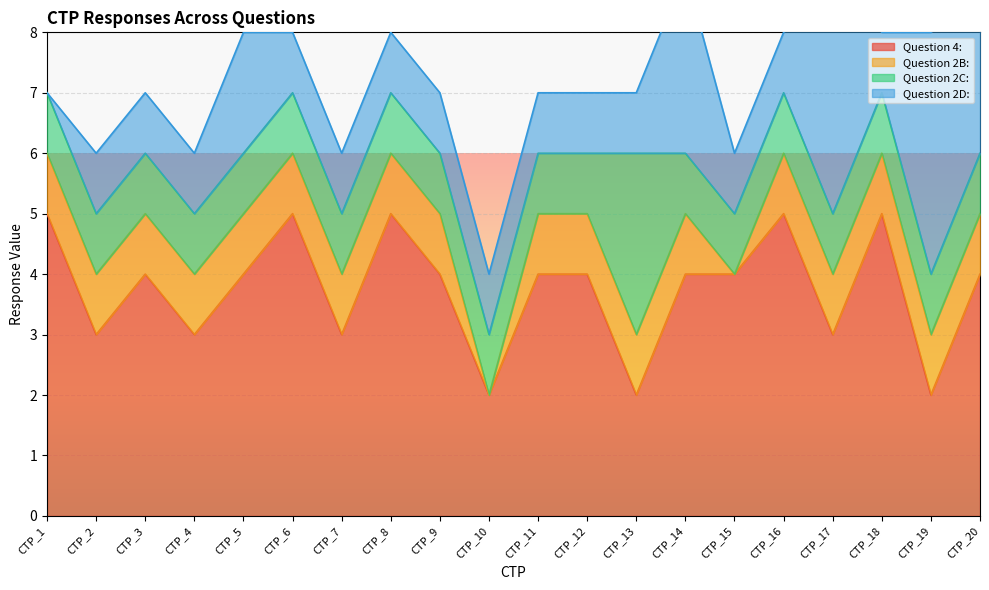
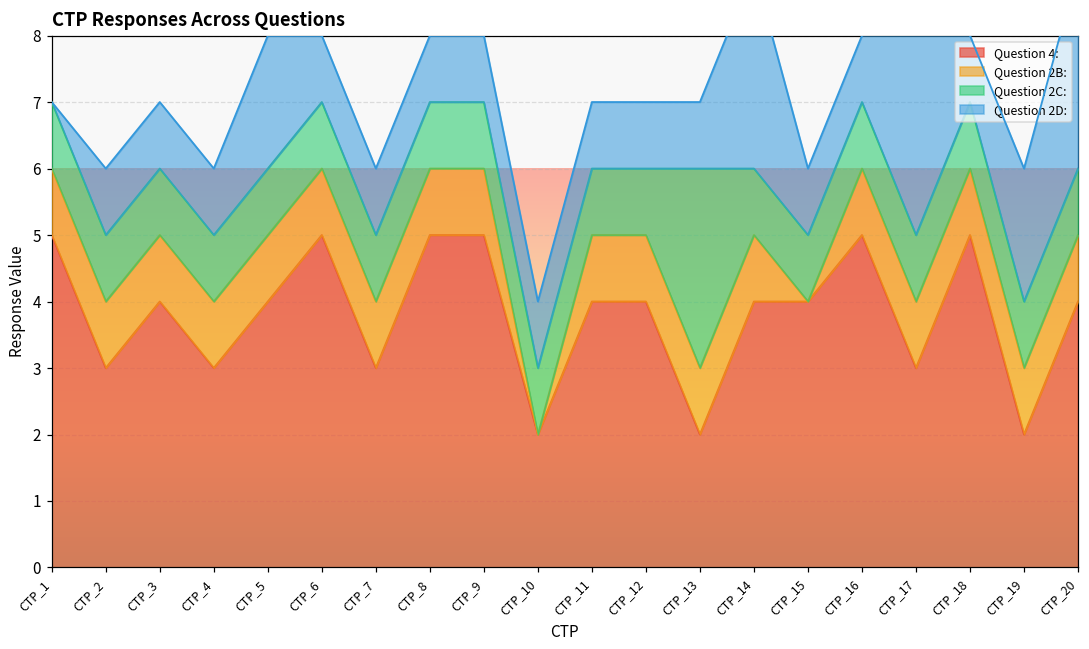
  {
    "Question 4:": {
      "CTP_1": 5,
      "CTP_2": 3,
      "CTP_3": 4,
      "CTP_4": 3,
      "CTP_5": 4,
      "CTP_6": 5,
      "CTP_7": 3,
      "CTP_8": 5,
-     "CTP_9": 4,
+     "CTP_9": 5,
      "CTP_11": 4,
      "CTP_12": 4,
      "CTP_13": 2,
      "CTP_14": 4,
      "CTP_16": 5,
      "CTP_17": 3,
      "CTP_18": 5,
      "CTP_19": 2,
      "CTP_20": 4
    },
    "Question 2B:": {
      "CTP_1": 6,
      "CTP_2": 4,
      "CTP_3": 5,
      "CTP_4": 4,
      "CTP_5": 5,
      "CTP_6": 6,
      "CTP_7": 4,
      "CTP_8": 6,
      "CTP_11": 5,
      "CTP_12": 5,
      "CTP_13": 3,
      "CTP_14": 5,
      "CTP_16": 6,
      "CTP_17": 4,
      "CTP_18": 6,
      "CTP_19": 3,
      "CTP_20": 5
    },
    "Question 2C:": {
      "CTP_2": 1,
      "CTP_3": 1,
      "CTP_4": 1,
      "CTP_5": 1,
      "CTP_6": 1,
      "CTP_7": 1,
      "CTP_8": 1,
      "CTP_9": 1,
      "CTP_10": 1,
      "CTP_11": 1,
      "CTP_12": 1,
      "CTP_13": 3,
      "CTP_14": 1,
      "CTP_15": 1,
      "CTP_16": 1,
      "CTP_17": 1,
      "CTP_19": 1,
      "CTP_20": 1
    },
    "Question 2D:": {
      "CTP_2": 1,
      "CTP_3": 1,
      "CTP_4": 1,
      "CTP_5": 2,
      "CTP_6": 1,
      "CTP_7": 1,
      "CTP_8": 1,
      "CTP_9": 1,
      "CTP_10": 1,
      "CTP_11": 1,
      "CTP_12": 1,
      "CTP_13": 1,
      "CTP_15": 1,
      "CTP_16": 1,
      "CTP_18": 1,
-     "CTP_19": 4
+     "CTP_19": 2
    }
  }
